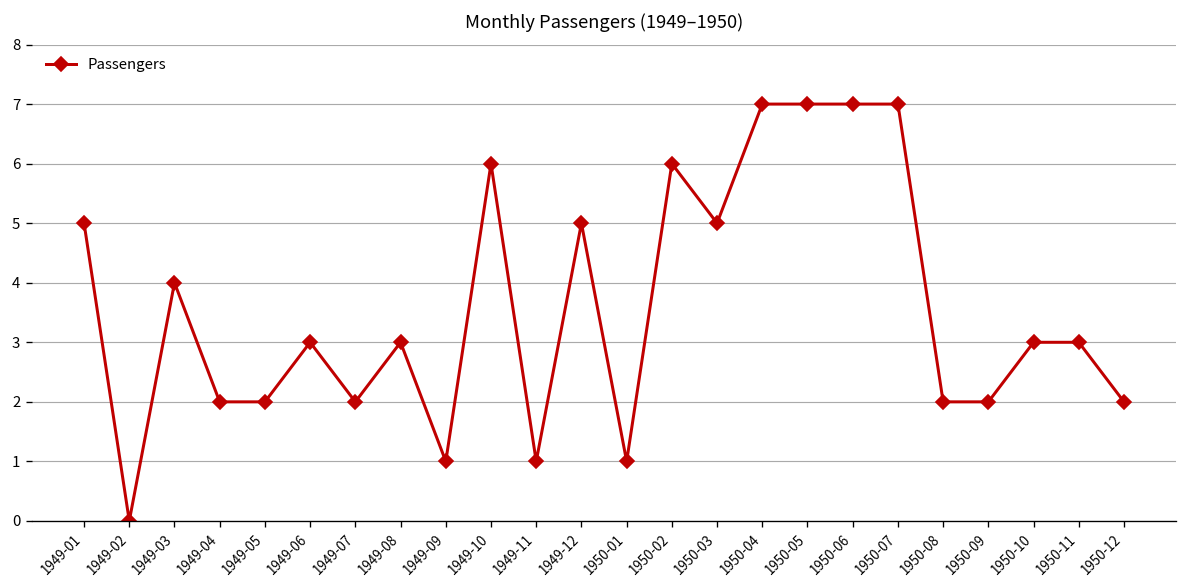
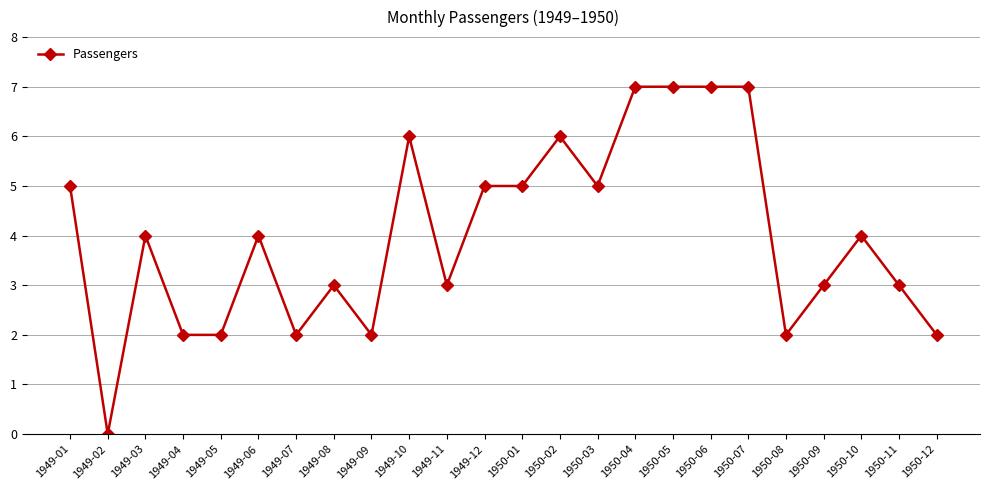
  {
    "1949-01": 5,
    "1949-02": 0,
    "1949-03": 4,
    "1949-04": 2,
    "1949-05": 2,
-   "1949-06": 3,
+   "1949-06": 4,
    "1949-07": 2,
    "1949-08": 3,
-   "1949-09": 1,
+   "1949-09": 2,
    "1949-10": 6,
-   "1949-11": 1,
+   "1949-11": 3,
    "1949-12": 5,
-   "1950-01": 1,
+   "1950-01": 5,
    "1950-02": 6,
    "1950-03": 5,
    "1950-04": 7,
    "1950-05": 7,
    "1950-06": 7,
    "1950-07": 7,
    "1950-08": 2,
-   "1950-09": 2,
-   "1950-10": 3,
+   "1950-09": 3,
+   "1950-10": 4,
    "1950-11": 3,
    "1950-12": 2
  }
